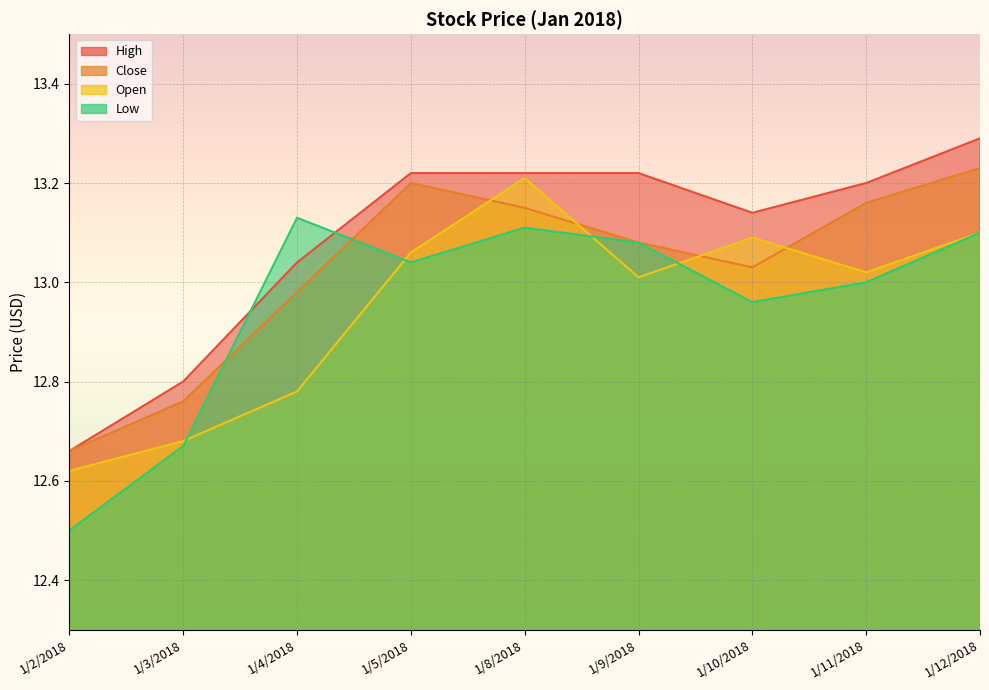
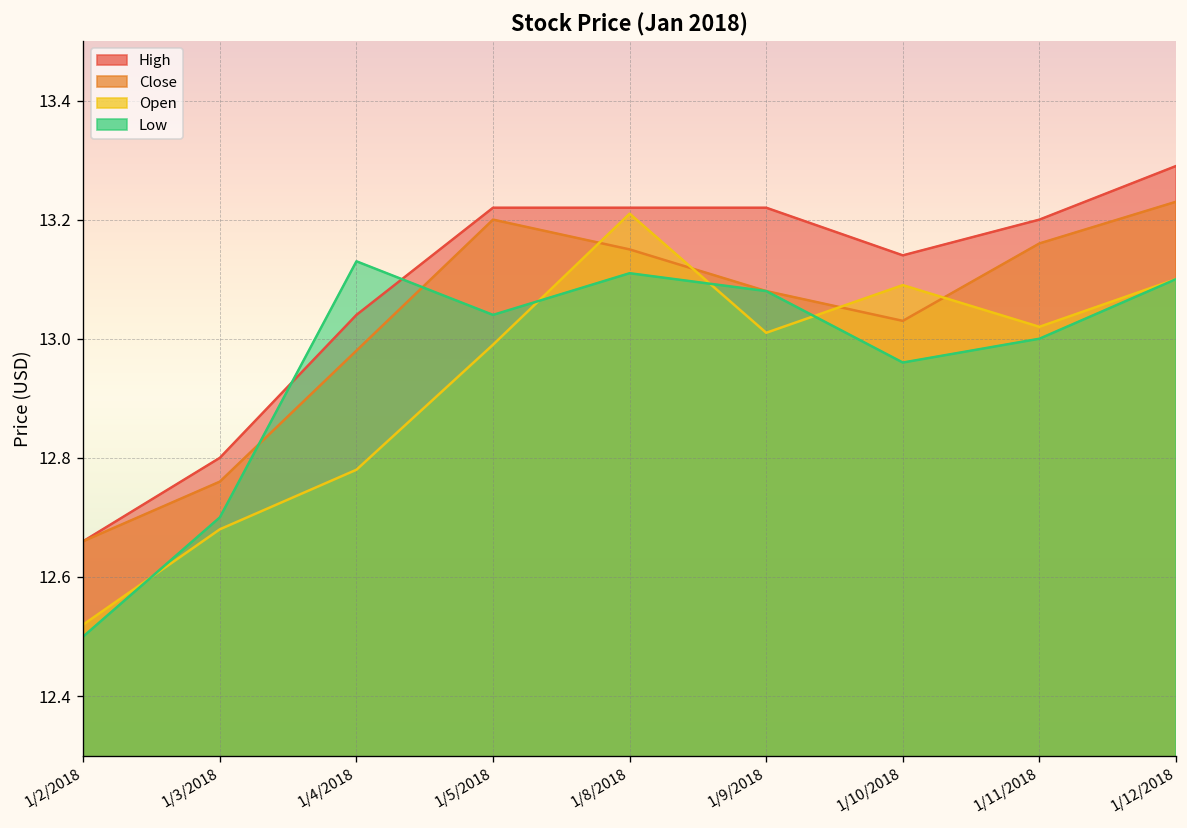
  {
    "Open": {
-     "1/2/2018": 12.62,
+     "1/2/2018": 12.52,
      "1/3/2018": 12.68,
      "1/4/2018": 12.78,
-     "1/5/2018": 13.06,
+     "1/5/2018": 12.99,
      "1/8/2018": 13.21,
      "1/9/2018": 13.01,
      "1/10/2018": 13.09,
      "1/11/2018": 13.02
    },
    "Low": {
      "1/2/2018": 12.50,
-     "1/3/2018": 12.67,
+     "1/3/2018": 12.70,
      "1/4/2018": 13.13,
      "1/5/2018": 13.04,
      "1/8/2018": 13.11,
      "1/10/2018": 12.96,
      "1/11/2018": 13.00
    }
  }
